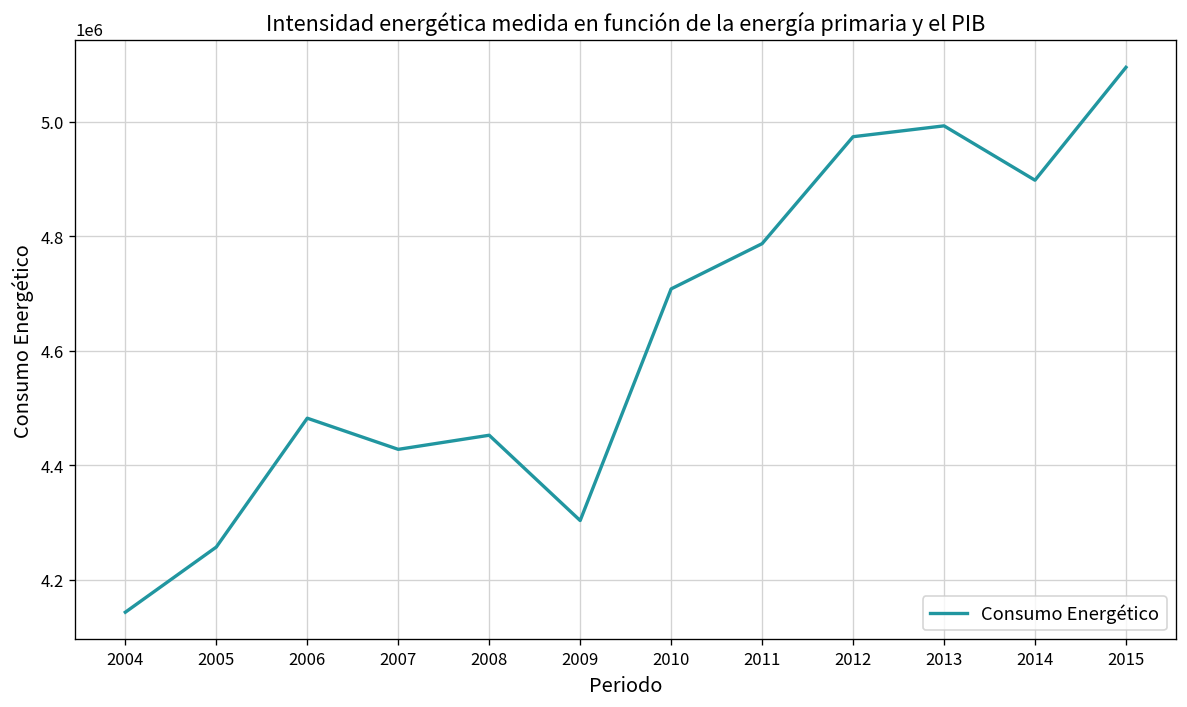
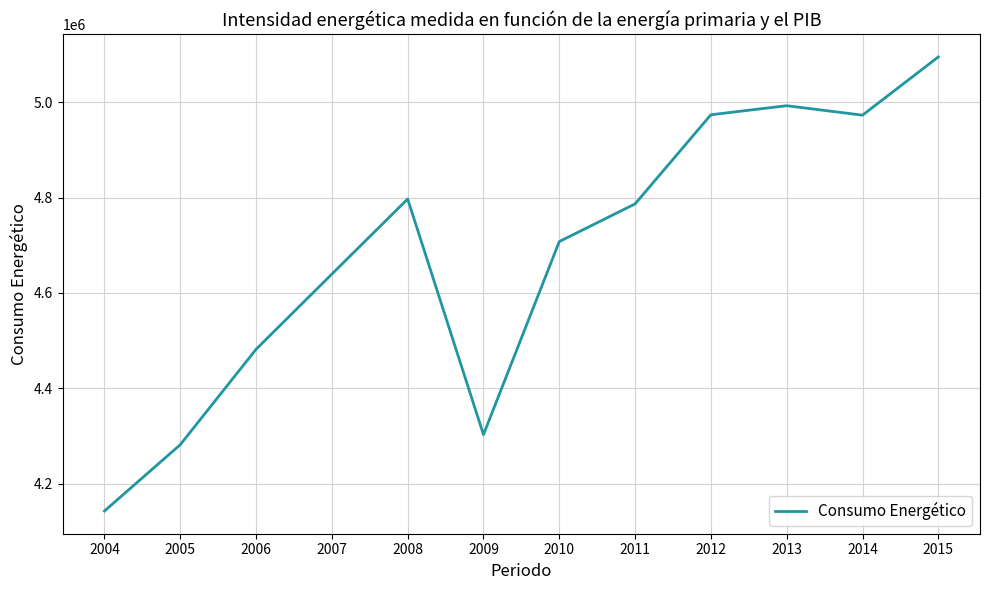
  {
    "2004": 4140000,
-   "2005": 4260000,
+   "2005": 4280000,
    "2006": 4480000,
-   "2007": 4430000,
-   "2008": 4450000,
+   "2007": 4640000,
+   "2008": 4800000,
    "2009": 4300000,
    "2010": 4710000,
    "2011": 4790000,
    "2012": 4970000,
    "2013": 4990000,
-   "2014": 4900000,
+   "2014": 4970000,
    "2015": 5090000
  }
